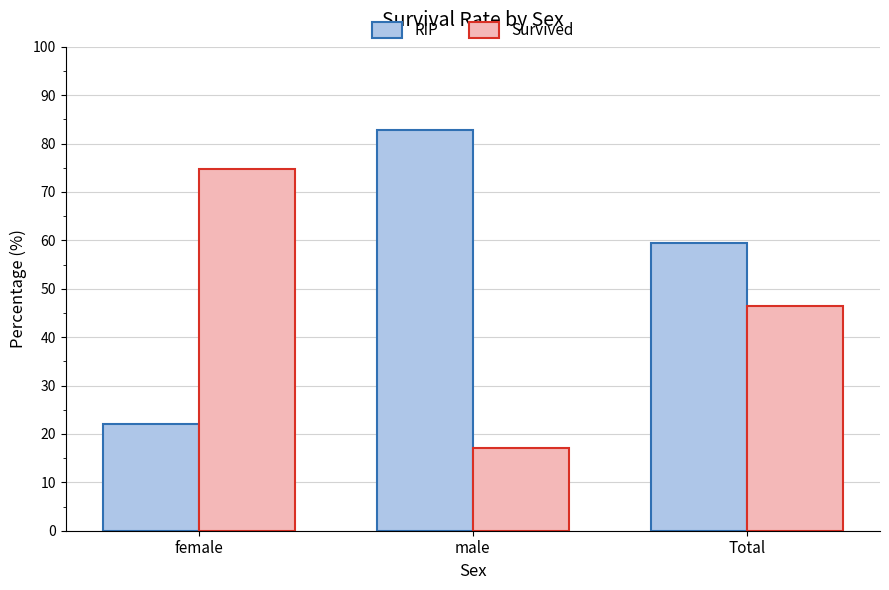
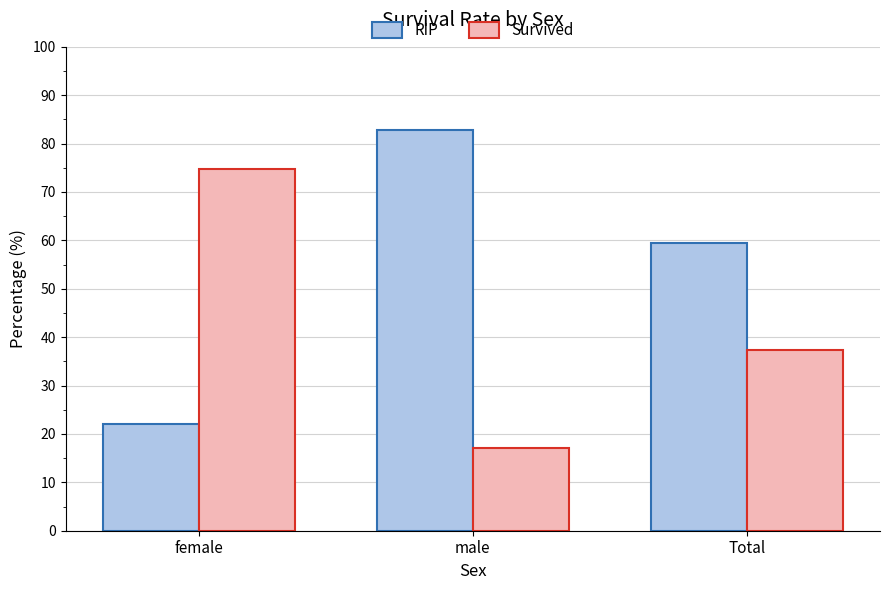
  {
    "RIP": {
      "female": 22,
      "male": 83,
      "Total": 59
    },
    "Survived": {
      "female": 75,
      "male": 17,
-     "Total": 46
+     "Total": 37
    }
  }
